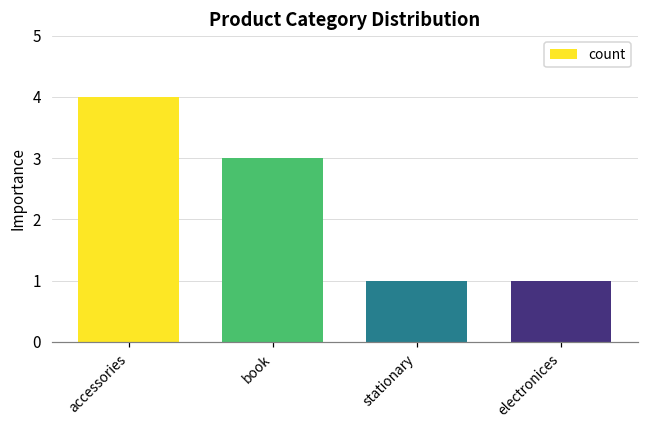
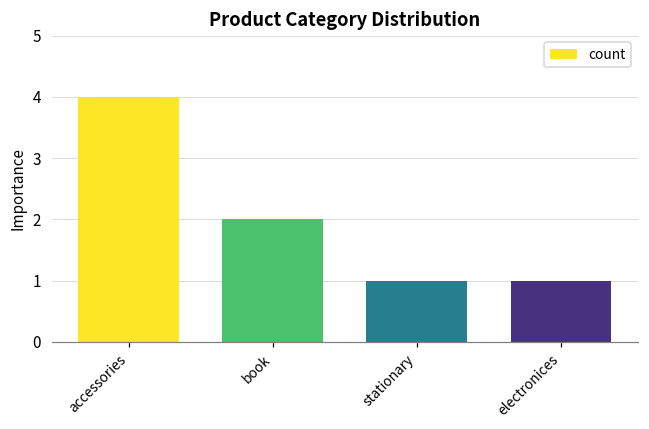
  {
    "accessories": 4,
-   "book": 3,
+   "book": 2,
    "stationary": 1,
    "electronices": 1
  }
